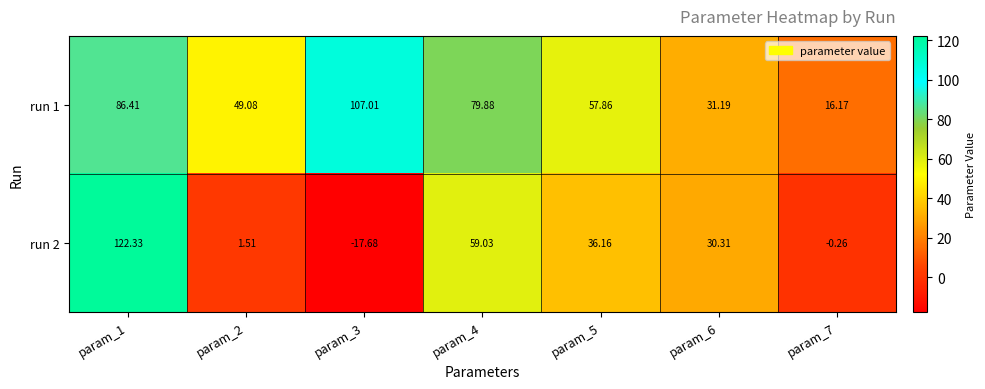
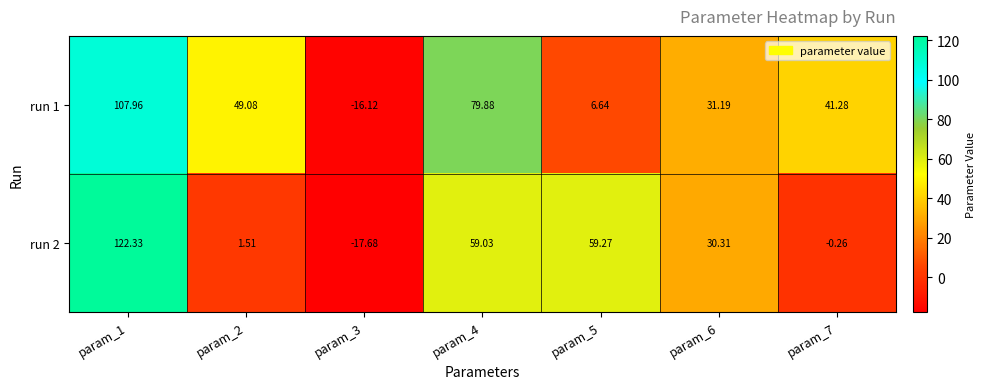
  {
    "run 1": {
-     "param_1": 86.41,
+     "param_1": 107.96,
      "param_2": 49.08,
-     "param_3": 107.01,
+     "param_3": -16.12,
      "param_4": 79.88,
-     "param_5": 57.86,
+     "param_5": 6.64,
      "param_6": 31.19,
-     "param_7": 16.17
+     "param_7": 41.28
    },
    "run 2": {
      "param_1": 122.33,
      "param_2": 1.51,
      "param_3": -17.68,
      "param_4": 59.03,
-     "param_5": 36.16,
+     "param_5": 59.27,
      "param_6": 30.31,
      "param_7": -0.26
    }
  }
